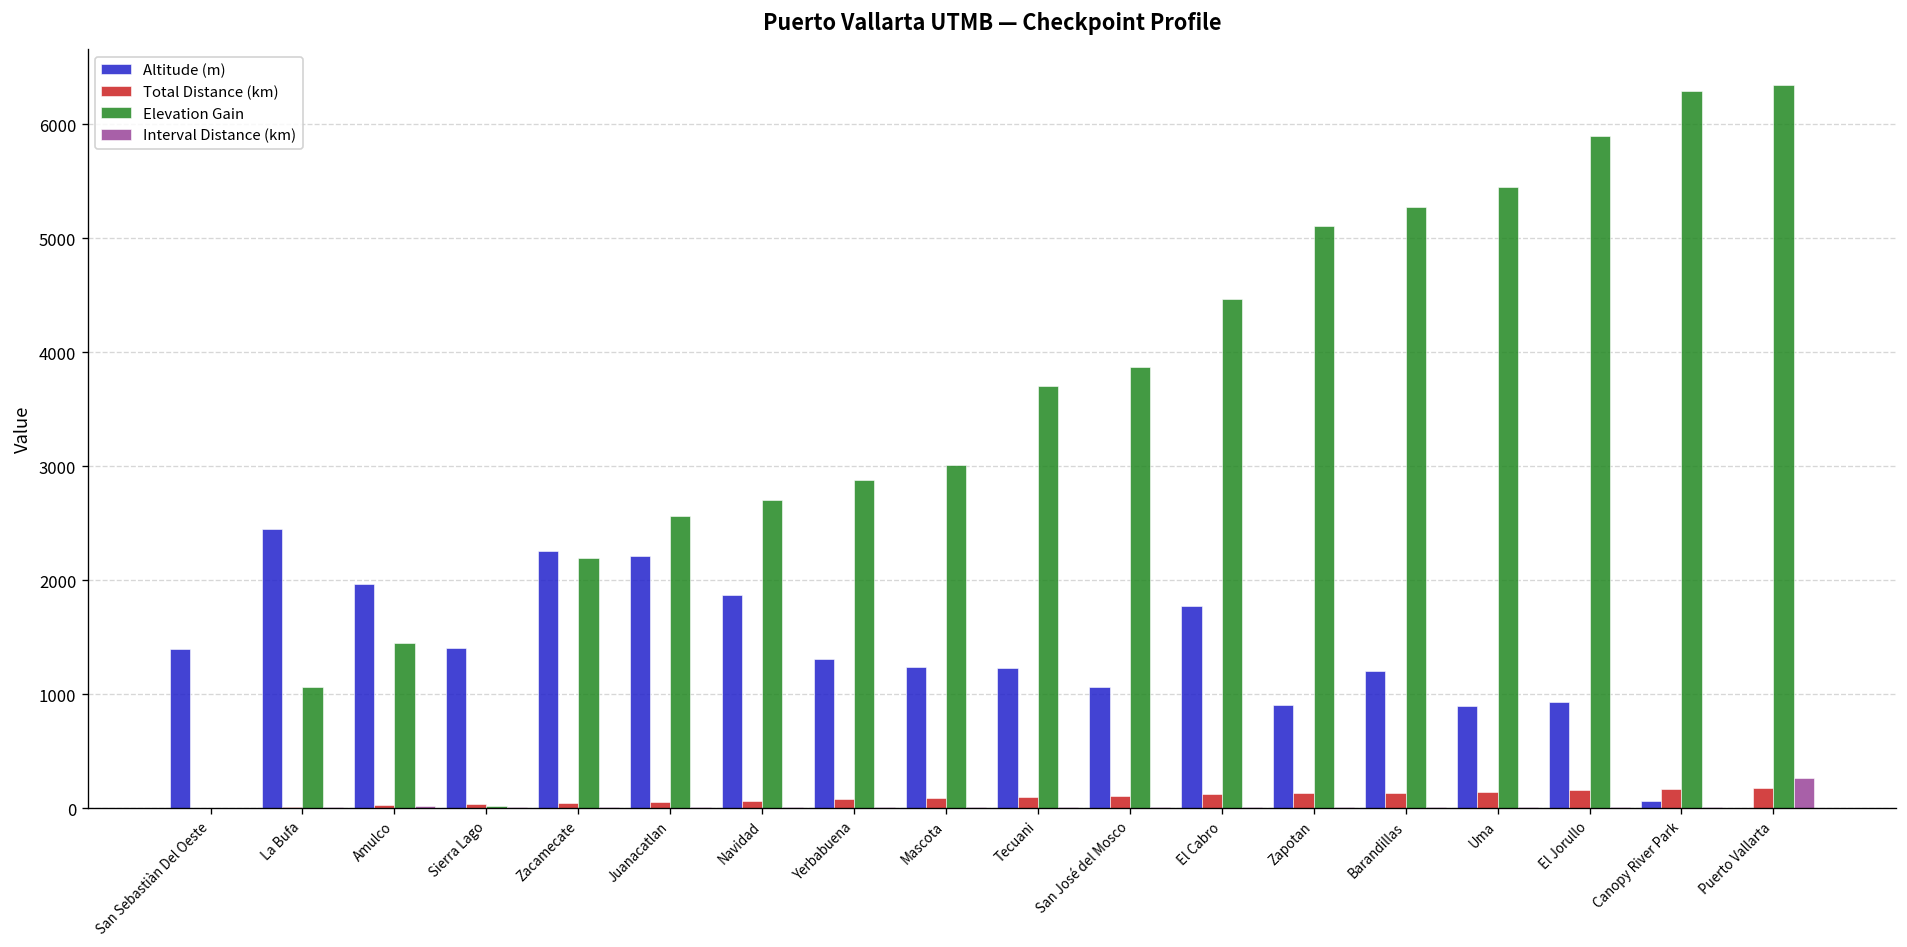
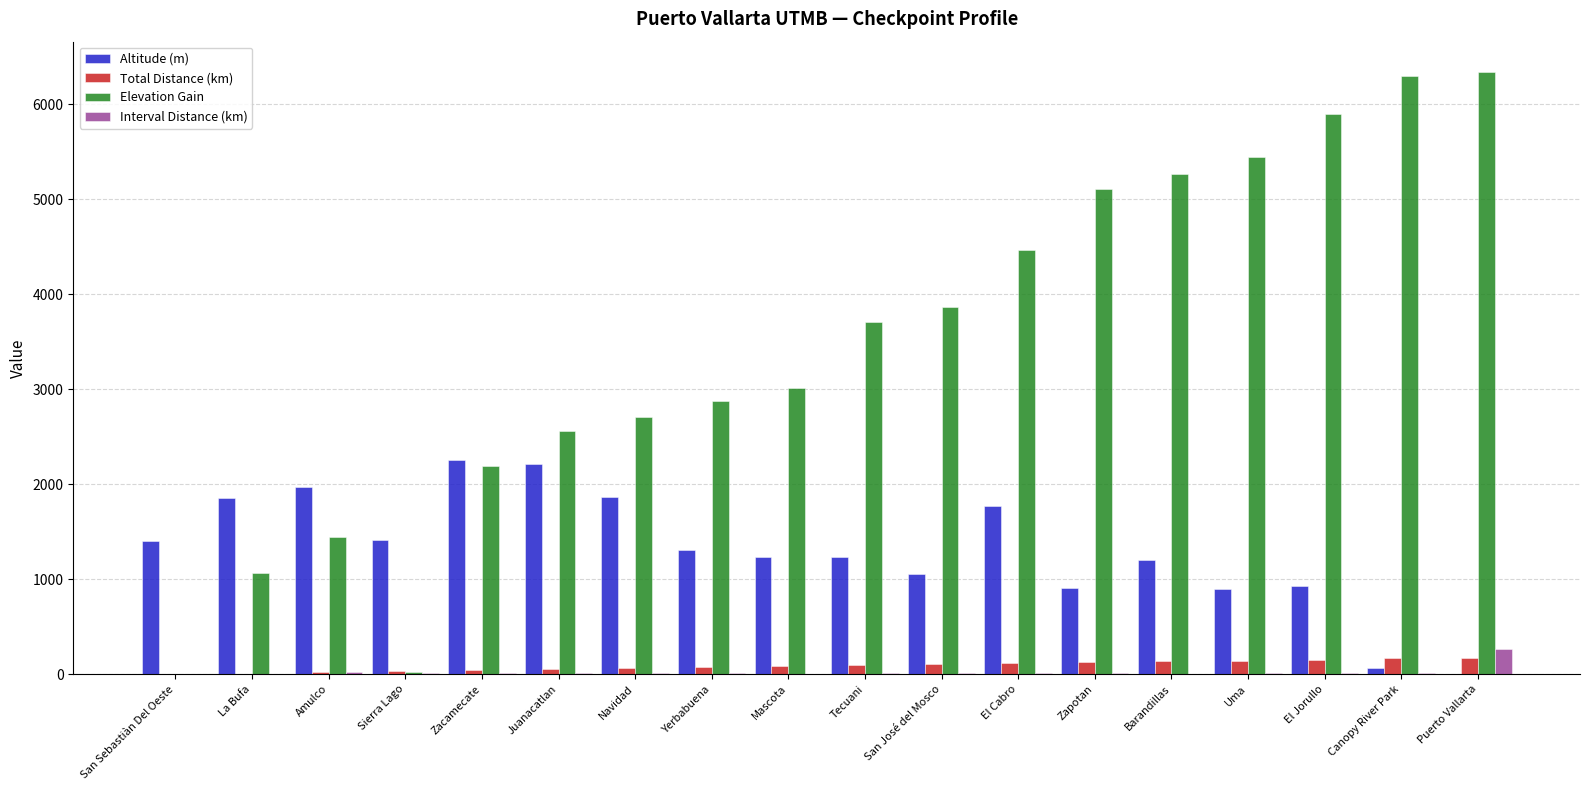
  {
    "Altitude (m)": {
      "San Sebastiàn Del Oeste": 1400,
-     "La Bufa": 2500,
+     "La Bufa": 1900,
      "Amulco": 2000,
      "Sierra Lago": 1400,
      "Zacamecate": 2300,
      "Juanacatlan": 2200,
      "Navidad": 1900,
      "Yerbabuena": 1300,
      "Mascota": 1200,
      "Tecuani": 1200,
      "San José del Mosco": 1100,
      "El Cabro": 1800,
      "Zapotan": 900,
      "Barandillas": 1200,
      "Uma": 900,
      "El Jorullo": 900,
      "Canopy River Park": 100
    },
    "Total Distance (km)": {
      "San Sebastiàn Del Oeste": 0,
      "Sierra Lago": 0,
      "Zacamecate": 0,
      "Juanacatlan": 100,
      "Navidad": 100,
      "Yerbabuena": 100,
      "Mascota": 100,
      "Tecuani": 100,
      "San José del Mosco": 100,
      "El Cabro": 100,
      "Zapotan": 100,
      "Barandillas": 100,
      "Uma": 100,
      "El Jorullo": 200,
      "Canopy River Park": 200,
      "Puerto Vallarta": 200
    },
    "Elevation Gain": {
      "San Sebastiàn Del Oeste": 0,
      "La Bufa": 1100,
      "Amulco": 1400,
      "Zacamecate": 2200,
      "Juanacatlan": 2600,
      "Navidad": 2700,
      "Yerbabuena": 2900,
      "Mascota": 3000,
      "Tecuani": 3700,
      "San José del Mosco": 3900,
      "El Cabro": 4500,
      "Zapotan": 5100,
      "Barandillas": 5300,
      "Uma": 5500,
      "El Jorullo": 5900,
      "Canopy River Park": 6300,
      "Puerto Vallarta": 6300
    },
    "Interval Distance (km)": {
      "San Sebastiàn Del Oeste": 0,
      "Puerto Vallarta": 300
    }
  }
